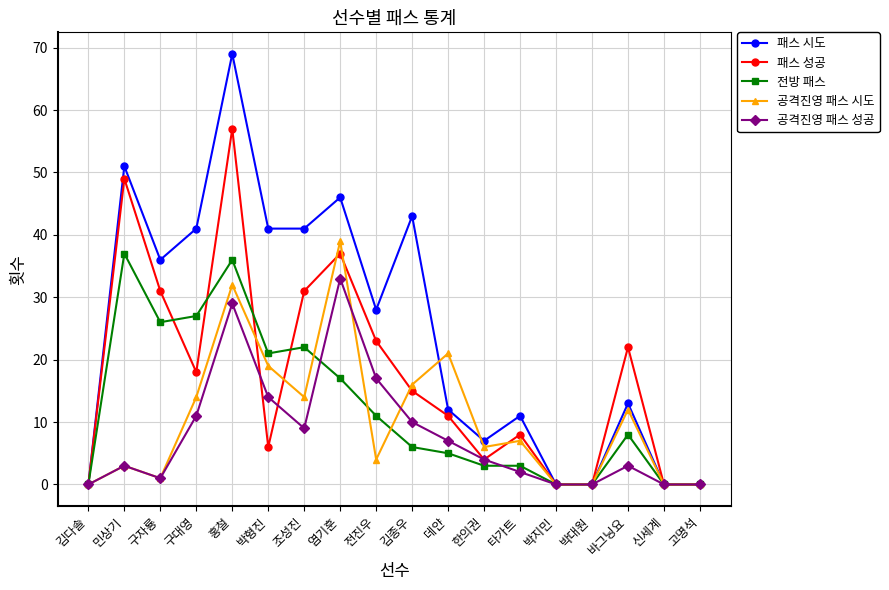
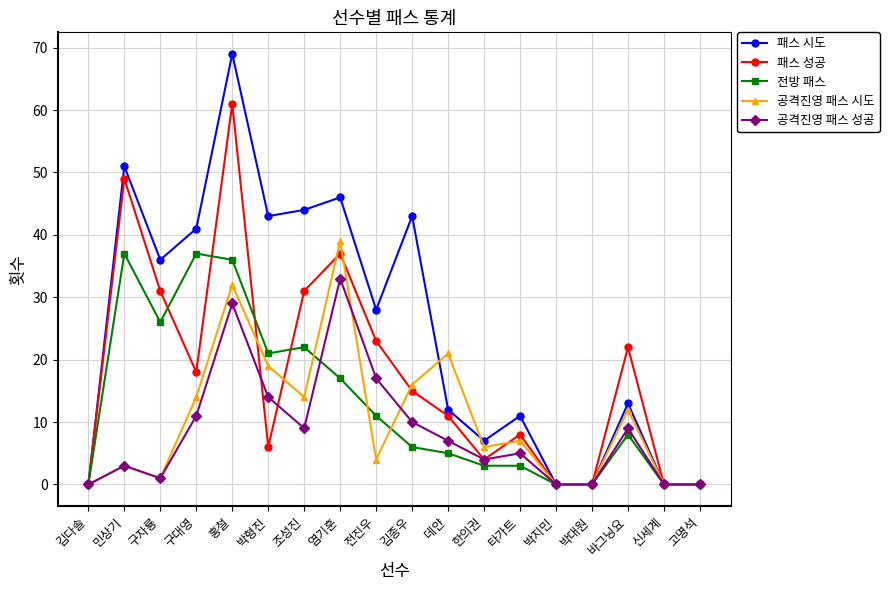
  {
    "패스 시도": {
      "민상기": 51,
      "구자룡": 36,
      "구대영": 41,
      "홍철": 69,
-     "박형진": 41,
-     "조성진": 41,
+     "박형진": 43,
+     "조성진": 44,
      "염기훈": 46,
      "전진우": 28,
      "김종우": 43,
      "데얀": 12,
      "한의권": 7,
      "타가트": 11,
      "바그닝요": 13
    },
    "패스 성공": {
      "민상기": 49,
      "구자룡": 31,
      "구대영": 18,
-     "홍철": 57,
+     "홍철": 61,
      "박형진": 6,
      "조성진": 31,
      "염기훈": 37,
      "전진우": 23,
      "김종우": 15,
      "데얀": 11,
      "타가트": 8,
      "바그닝요": 22
    },
    "전방 패스": {
      "민상기": 37,
      "구자룡": 26,
-     "구대영": 27,
+     "구대영": 37,
      "홍철": 36,
      "박형진": 21,
      "조성진": 22,
      "염기훈": 17,
      "전진우": 11,
      "김종우": 6,
      "데얀": 5,
      "한의권": 3,
      "타가트": 3,
      "바그닝요": 8
    },
    "공격진영 패스 시도": {
      "구대영": 14,
      "홍철": 32,
      "박형진": 19,
      "조성진": 14,
      "염기훈": 39,
      "전진우": 4,
      "김종우": 16,
      "데얀": 21,
      "한의권": 6,
      "타가트": 7,
      "바그닝요": 12
    },
    "공격진영 패스 성공": {
      "구대영": 11,
      "홍철": 29,
      "박형진": 14,
      "조성진": 9,
      "염기훈": 33,
      "전진우": 17,
      "김종우": 10,
      "데얀": 7,
-     "타가트": 2,
-     "바그닝요": 3
+     "타가트": 5,
+     "바그닝요": 9
    }
  }
